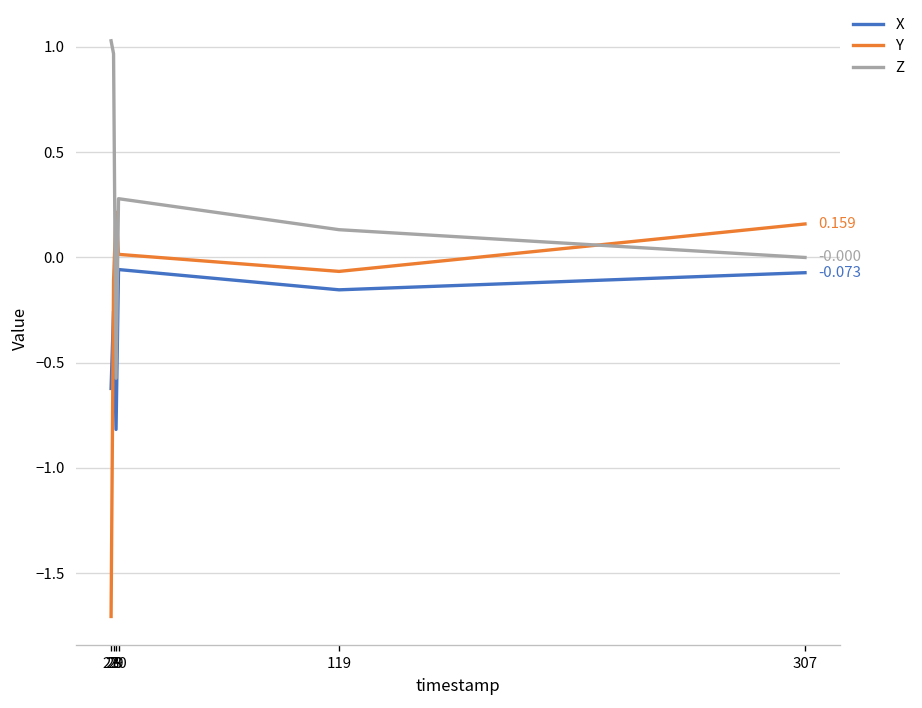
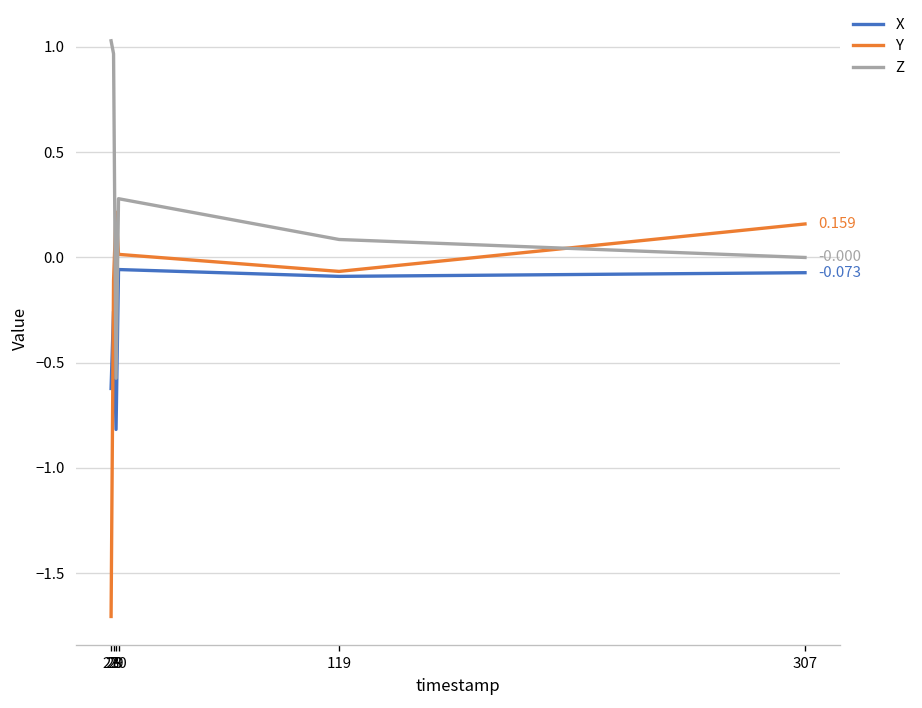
  {
    "X": {
-     "119": -0.15
+     "119": -0.09
    },
    "Y": {
      "307": 0.159
    },
    "Z": {
-     "119": 0.13
+     "119": 0.09
    }
  }
